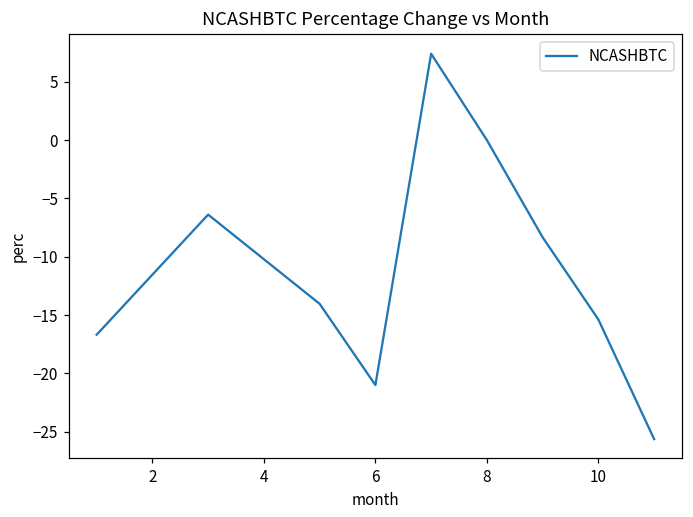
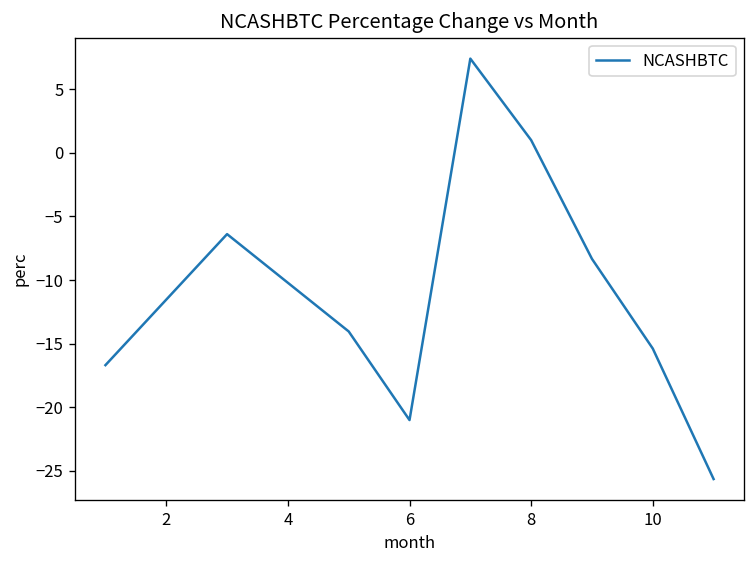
  {
    "6": -21,
-   "8": 0,
+   "8": 1,
    "10": -15.4
  }
